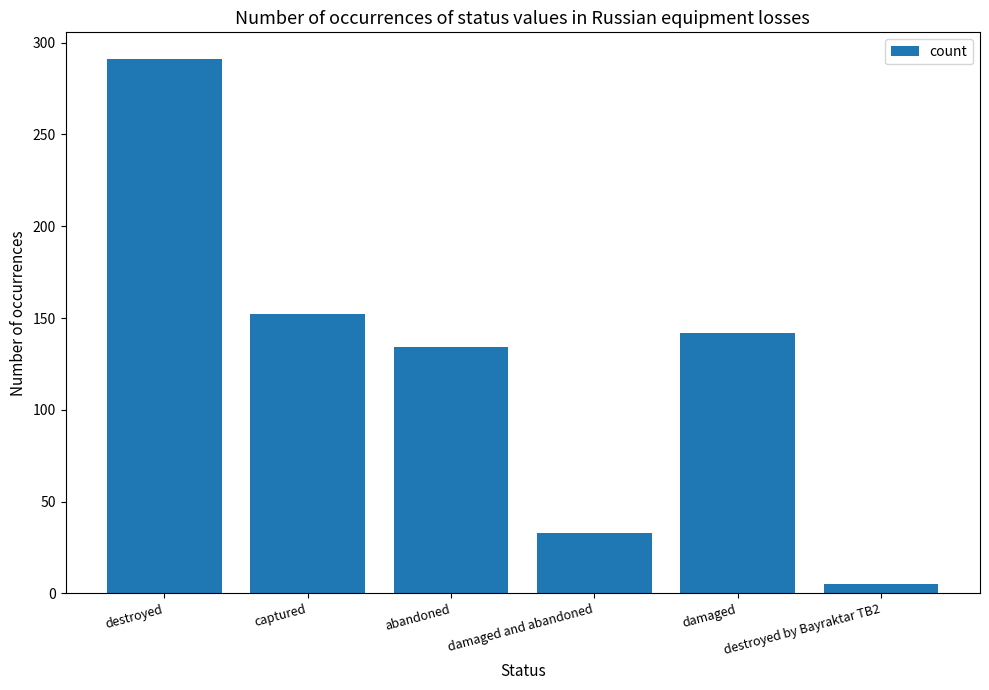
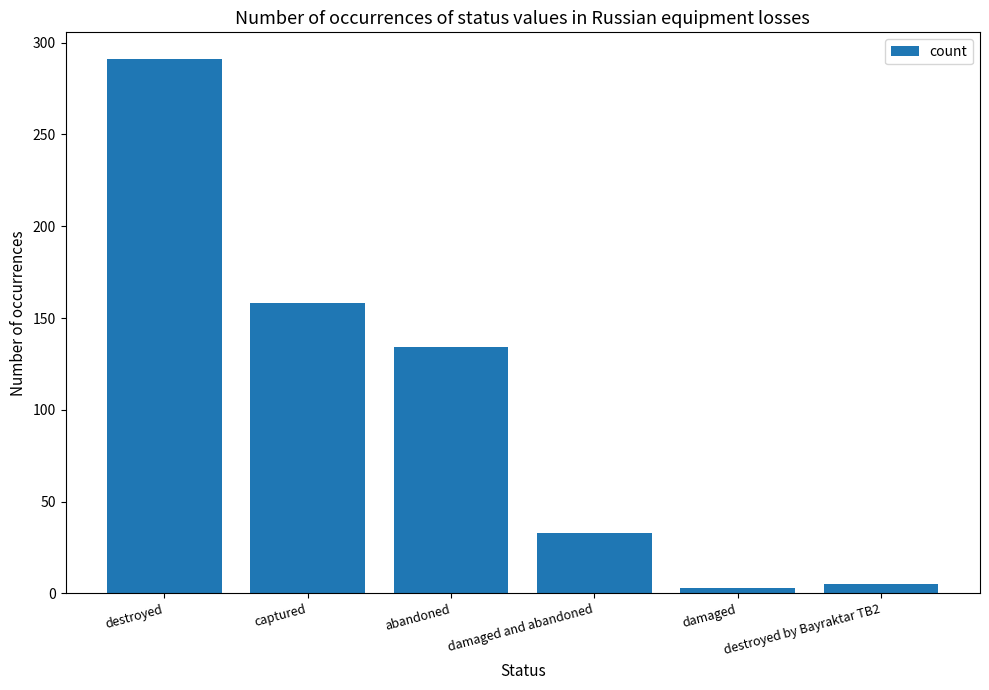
  {
    "destroyed": 291,
-   "captured": 152,
+   "captured": 158,
    "abandoned": 134,
    "damaged and abandoned": 33,
-   "damaged": 142,
+   "damaged": 3,
    "destroyed by Bayraktar TB2": 5
  }
